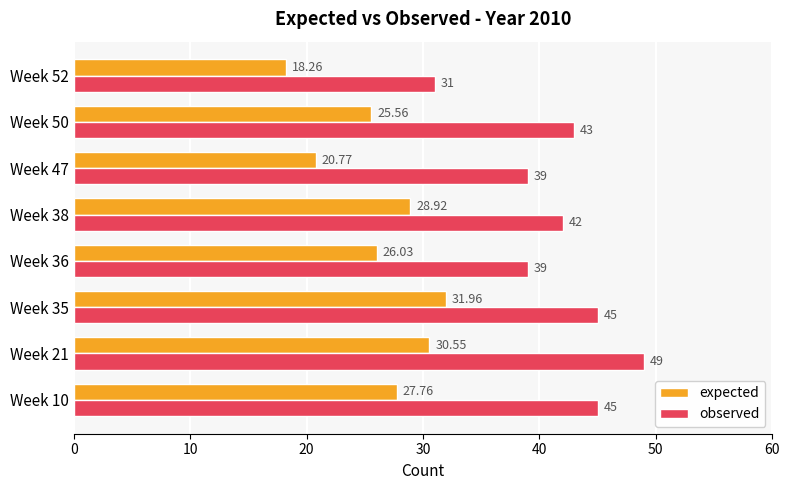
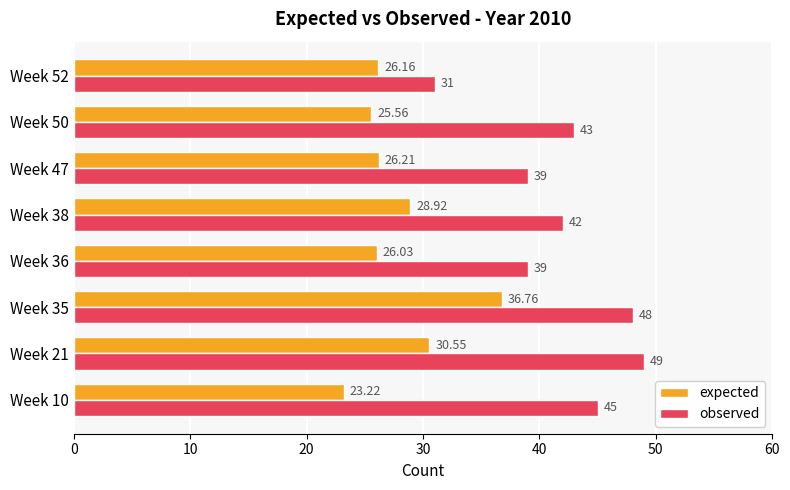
  {
    "expected": {
-     "Week 52": 18.26,
+     "Week 52": 26.16,
      "Week 50": 25.56,
-     "Week 47": 20.77,
+     "Week 47": 26.21,
      "Week 38": 28.92,
      "Week 36": 26.03,
-     "Week 35": 31.96,
+     "Week 35": 36.76,
      "Week 21": 30.55,
-     "Week 10": 27.76
+     "Week 10": 23.22
    },
    "observed": {
      "Week 52": 31,
      "Week 50": 43,
      "Week 47": 39,
      "Week 38": 42,
      "Week 36": 39,
-     "Week 35": 45,
+     "Week 35": 48,
      "Week 21": 49,
      "Week 10": 45
    }
  }
